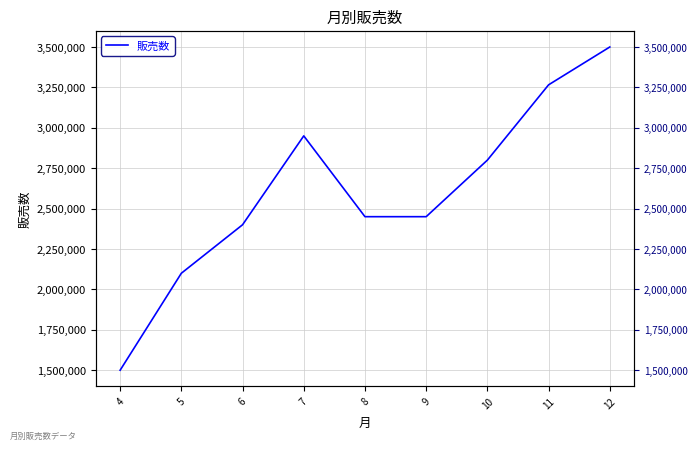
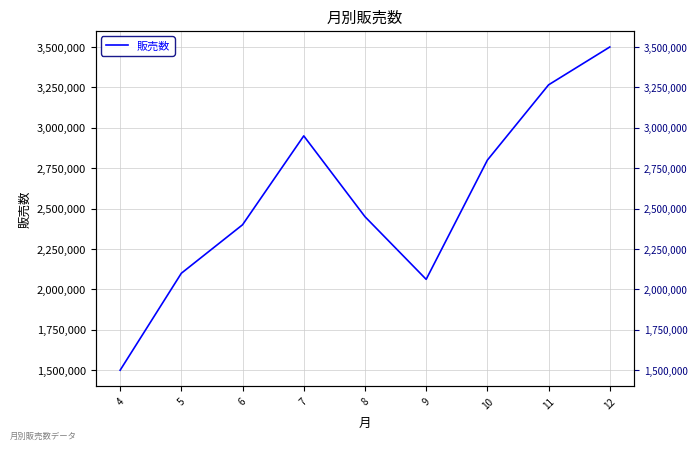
  {
    "4": "1,500,000",
    "5": "2,100,000",
    "6": "2,400,000",
    "7": "2,950,000",
    "8": "2,450,000",
-   "9": "2,450,000",
+   "9": "2,060,000",
    "10": "2,800,000",
    "11": "3,270,000",
    "12": "3,500,000"
  }
